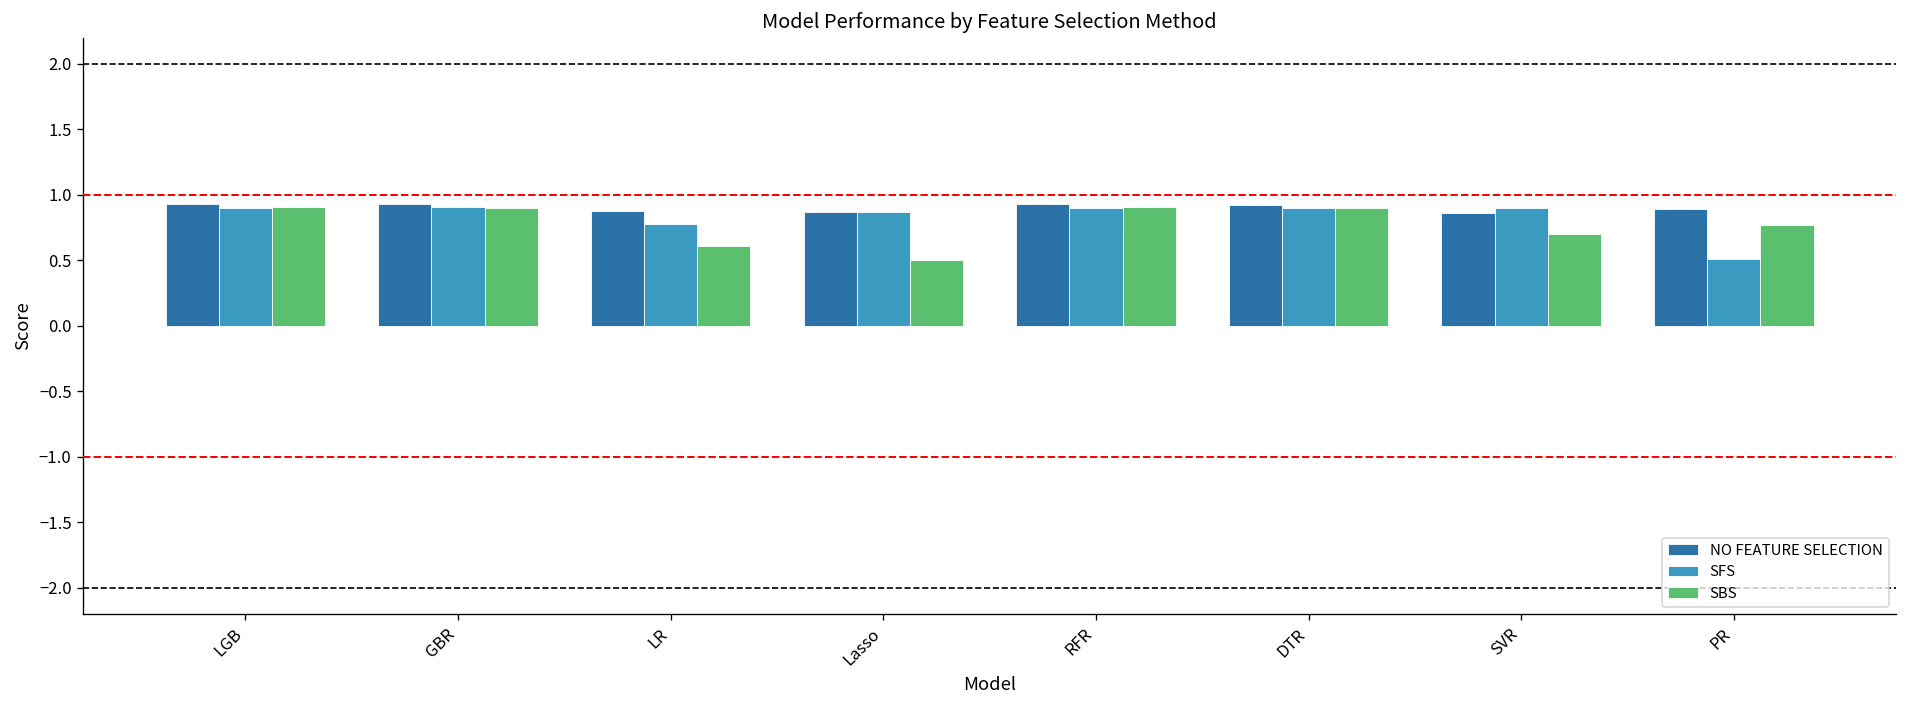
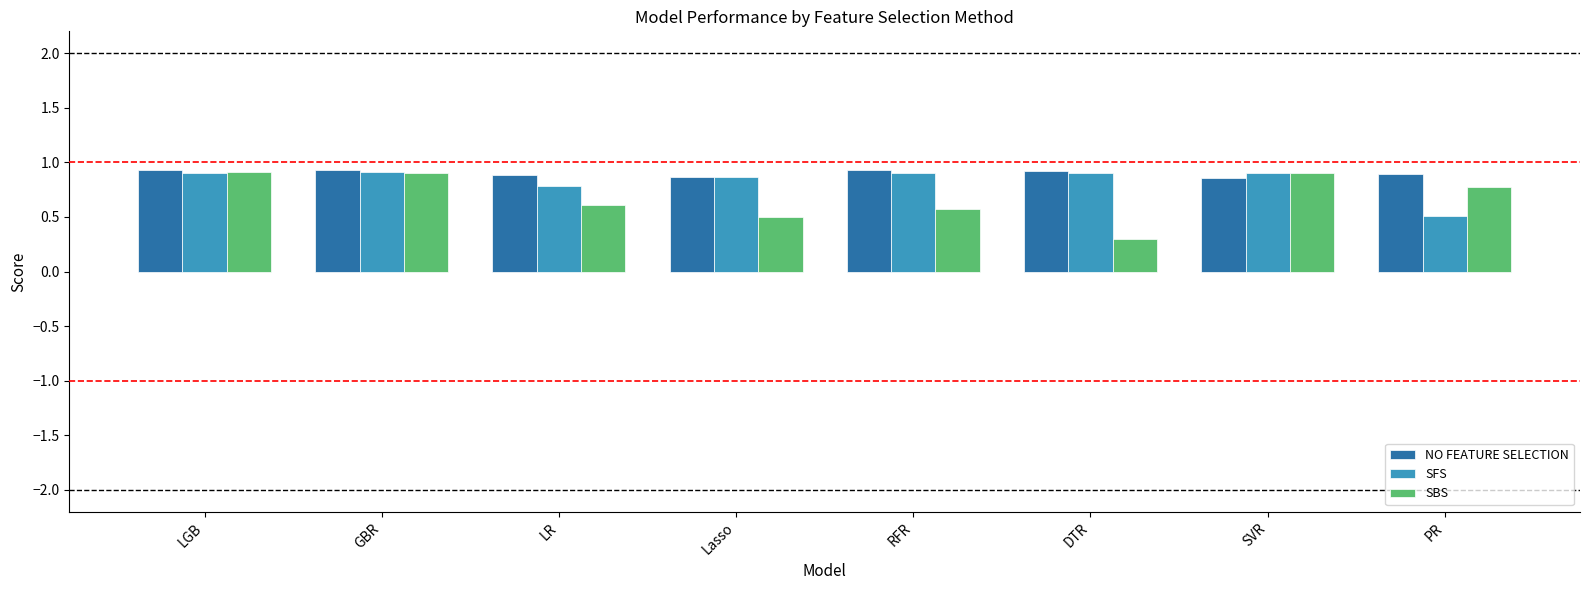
  {
    "SBS": {
      "LGB": 0.91,
      "GBR": 0.90,
      "LR": 0.61,
      "Lasso": 0.50,
-     "RFR": 0.91,
-     "DTR": 0.9,
-     "SVR": 0.7,
+     "RFR": 0.57,
+     "DTR": 0.3,
+     "SVR": 0.9,
      "PR": 0.77
    }
  }
